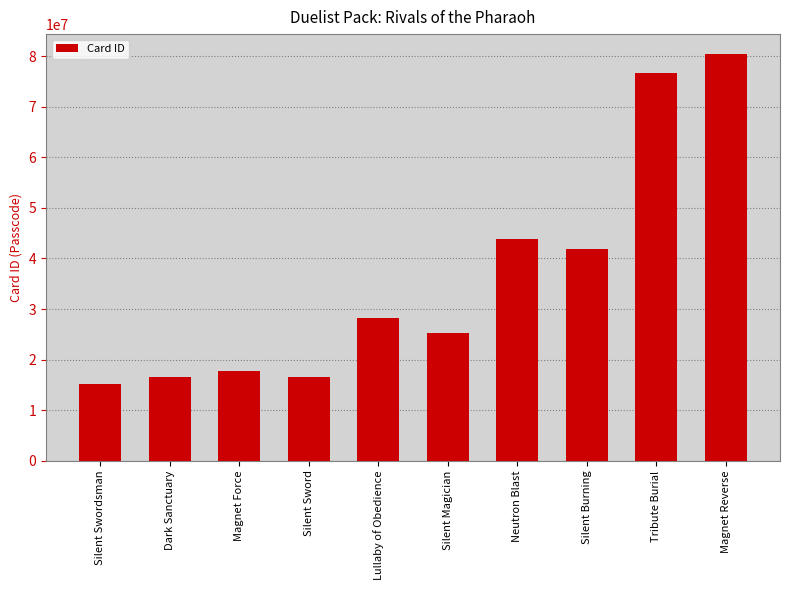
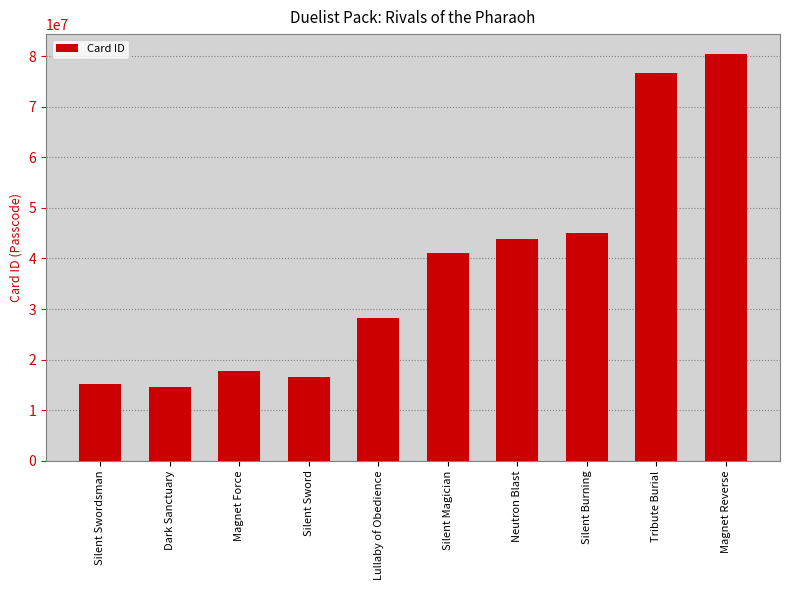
  {
    "Silent Swordsman": 15000000,
-   "Dark Sanctuary": 17000000,
+   "Dark Sanctuary": 14000000,
    "Magnet Force": 18000000,
    "Silent Sword": 16000000,
    "Lullaby of Obedience": 28000000,
-   "Silent Magician": 25000000,
+   "Silent Magician": 41000000,
    "Neutron Blast": 44000000,
-   "Silent Burning": 42000000,
+   "Silent Burning": 45000000,
    "Tribute Burial": 77000000,
    "Magnet Reverse": 80000000
  }
